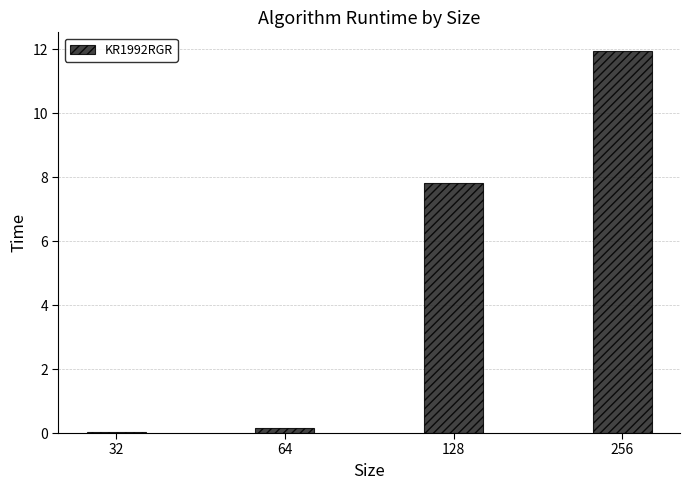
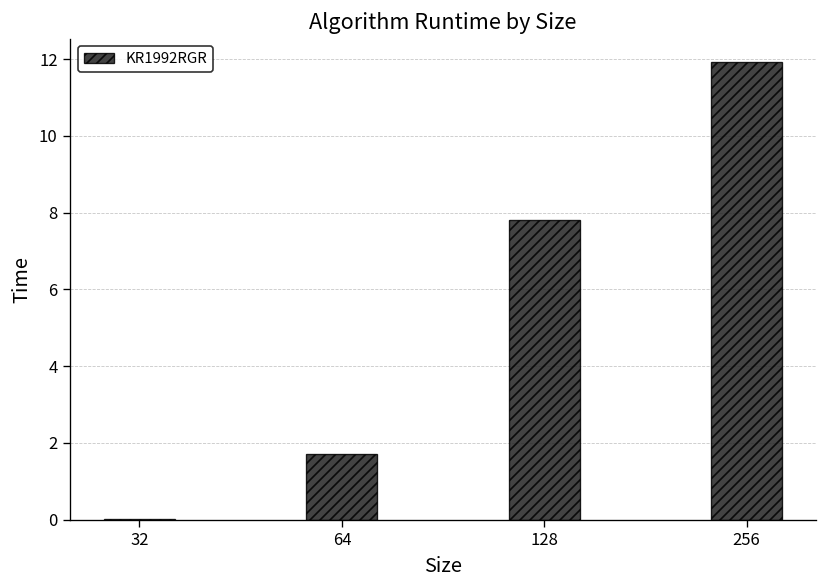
  {
-   "64": 0.2,
+   "64": 1.7,
    "128": 7.8,
    "256": 11.9
  }
